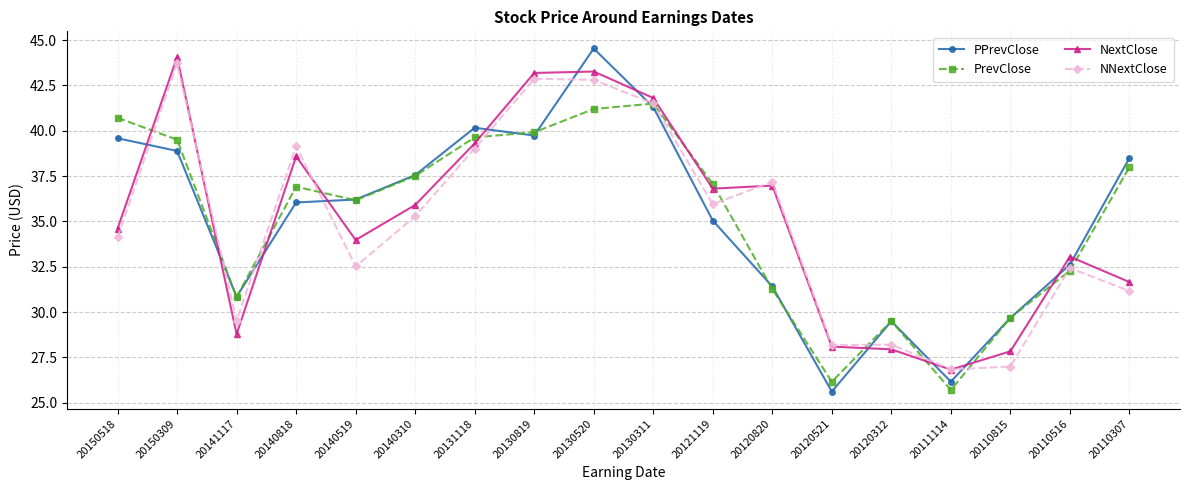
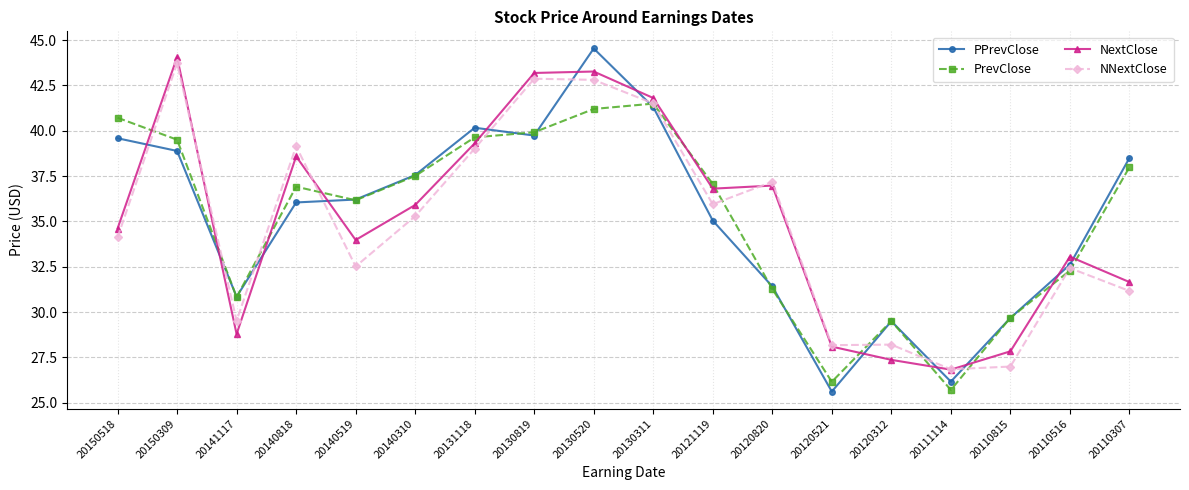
  {
    "PPrevClose": {
      "20150518": 39.6,
      "20150309": 38.9,
      "20140818": 36.0,
      "20131118": 40.2,
      "20130819": 39.7,
      "20130520": 44.5,
      "20130311": 41.3,
      "20121119": 35.0,
      "20120521": 25.6,
      "20111114": 26.2,
      "20110516": 32.6,
      "20110307": 38.5
    },
    "PrevClose": {
      "20150518": 40.7,
      "20150309": 39.5,
      "20140818": 36.9,
      "20131118": 39.6,
      "20130819": 39.9,
      "20130520": 41.2,
      "20121119": 37.1,
      "20120521": 26.2,
      "20111114": 25.7,
      "20110307": 38.0
    },
    "NextClose": {
      "20150518": 34.6,
      "20150309": 44.1,
      "20141117": 28.8,
      "20140818": 38.6,
      "20140519": 34.0,
      "20140310": 35.9,
      "20131118": 39.3,
      "20130819": 43.2,
      "20130520": 43.3,
      "20130311": 41.8,
      "20121119": 36.8,
      "20120820": 37.0,
-     "20120312": 28.0,
+     "20120312": 27.4,
      "20110815": 27.8,
      "20110516": 33.1,
      "20110307": 31.7
    },
    "NNextClose": {
      "20150518": 34.1,
      "20150309": 43.7,
      "20141117": 29.5,
      "20140818": 39.2,
      "20140519": 32.5,
      "20140310": 35.3,
      "20131118": 39.0,
      "20130819": 42.9,
      "20130520": 42.8,
      "20121119": 36.0,
      "20120820": 37.2,
      "20120312": 28.2,
      "20110815": 27.0,
      "20110307": 31.2
    }
  }
